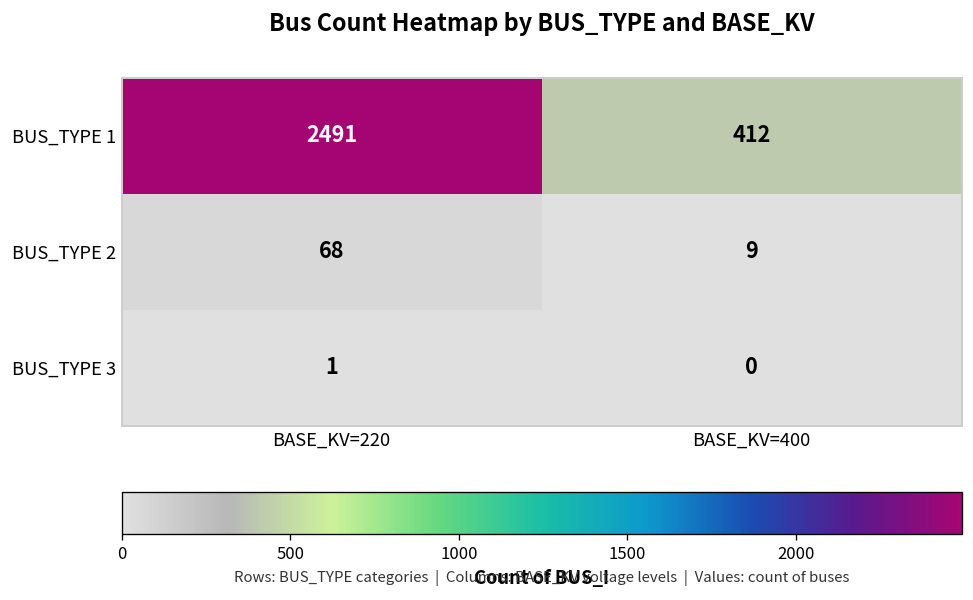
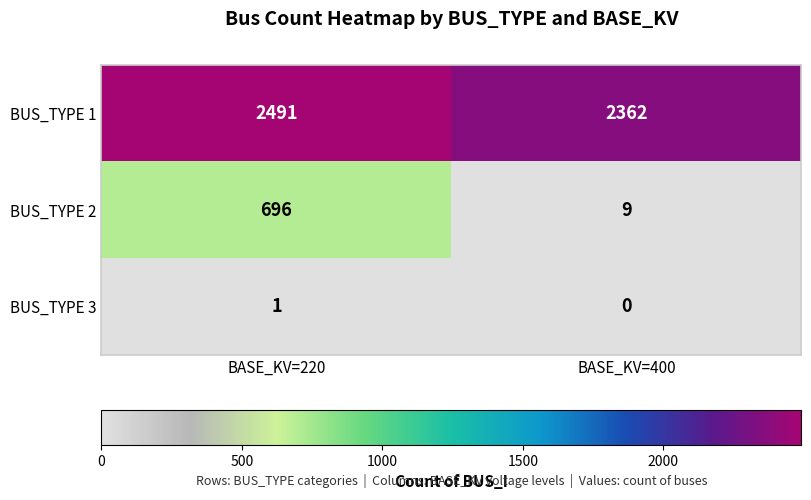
  {
    "BUS_TYPE 1": {
      "BASE_KV=220": 2491,
-     "BASE_KV=400": 412
+     "BASE_KV=400": 2362
    },
    "BUS_TYPE 2": {
-     "BASE_KV=220": 68,
+     "BASE_KV=220": 696,
      "BASE_KV=400": 9
    },
    "BUS_TYPE 3": {
      "BASE_KV=220": 1,
      "BASE_KV=400": 0
    }
  }
